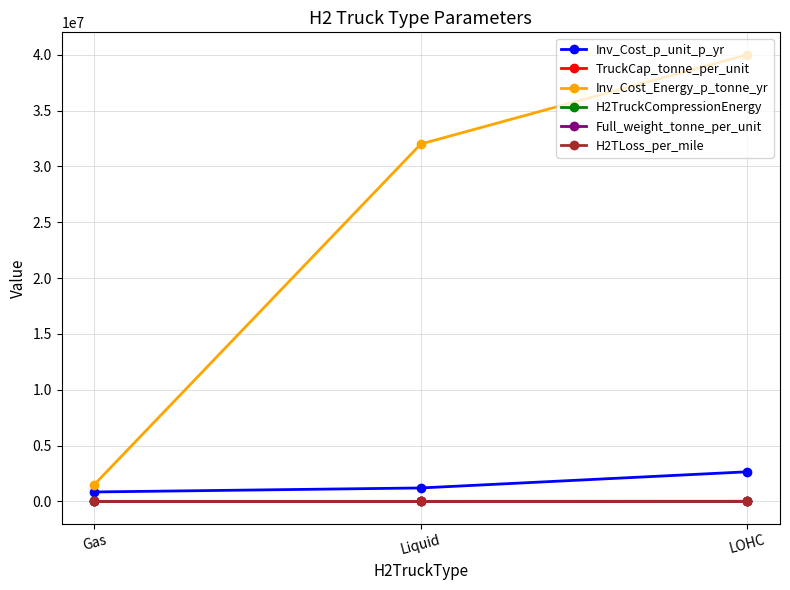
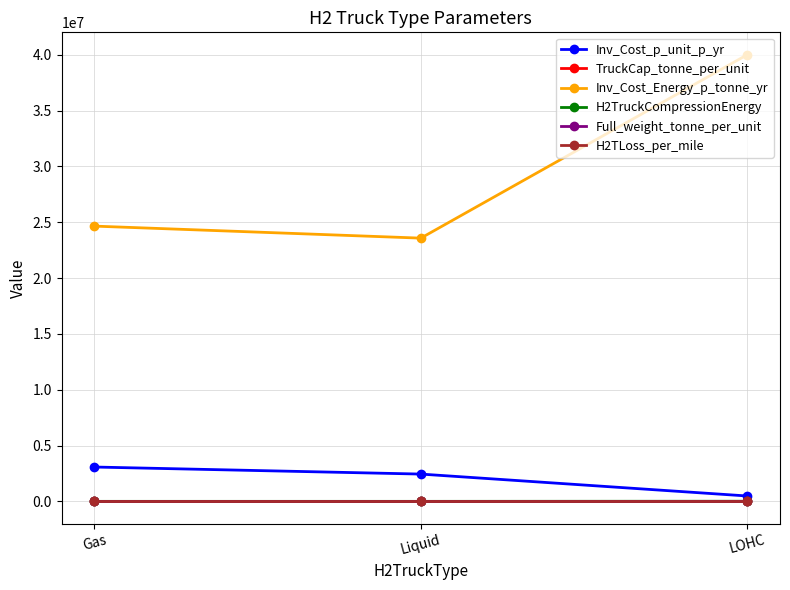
  {
    "Inv_Cost_p_unit_p_yr": {
-     "Gas": 800000,
-     "Liquid": 1200000,
-     "LOHC": 2600000
+     "Gas": 3100000,
+     "Liquid": 2400000,
+     "LOHC": 500000
    },
    "H2TLoss_per_mile": {
      "Gas": 0,
      "Liquid": 0,
      "LOHC": 0
    },
    "Inv_Cost_Energy_p_tonne_yr": {
-     "Gas": 1500000,
-     "Liquid": 32000000
+     "Gas": 24600000,
+     "Liquid": 23600000
    }
  }
